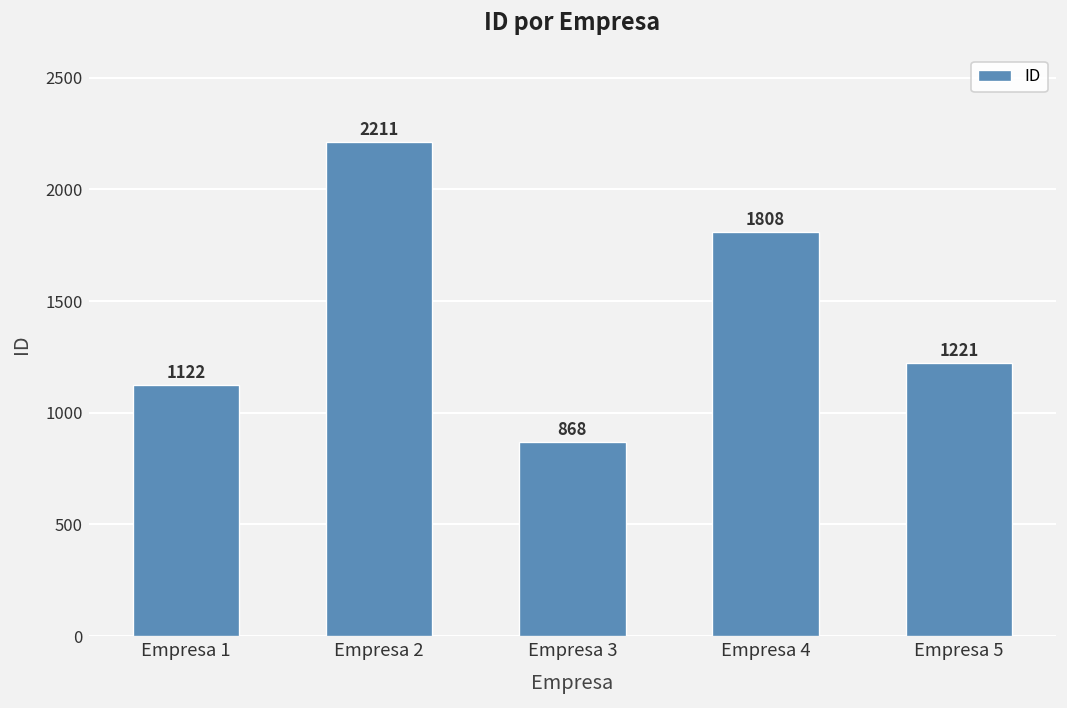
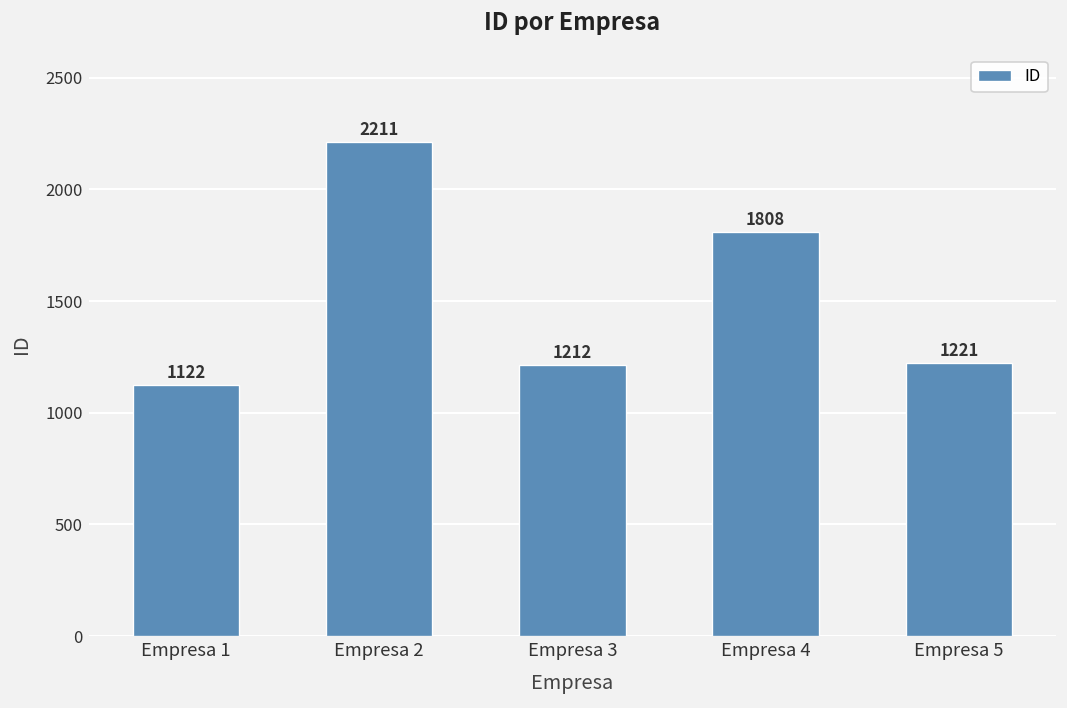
  {
    "Empresa 1": 1122,
    "Empresa 2": 2211,
-   "Empresa 3": 868,
+   "Empresa 3": 1212,
    "Empresa 4": 1808,
    "Empresa 5": 1221
  }
